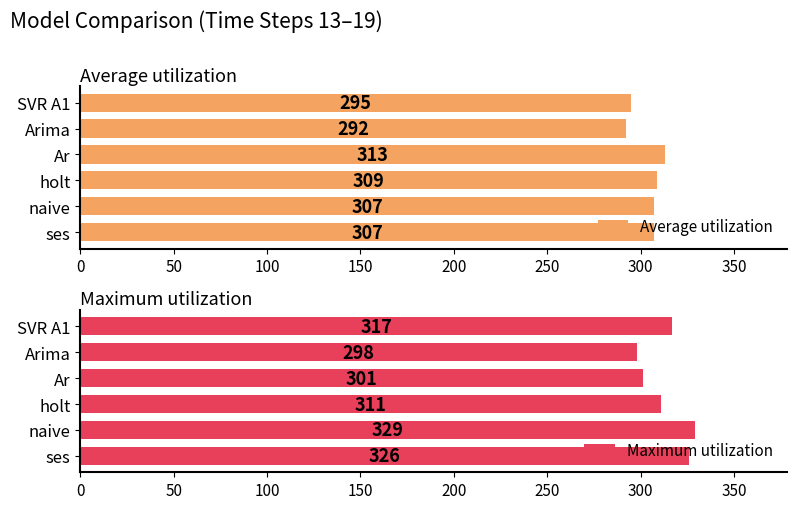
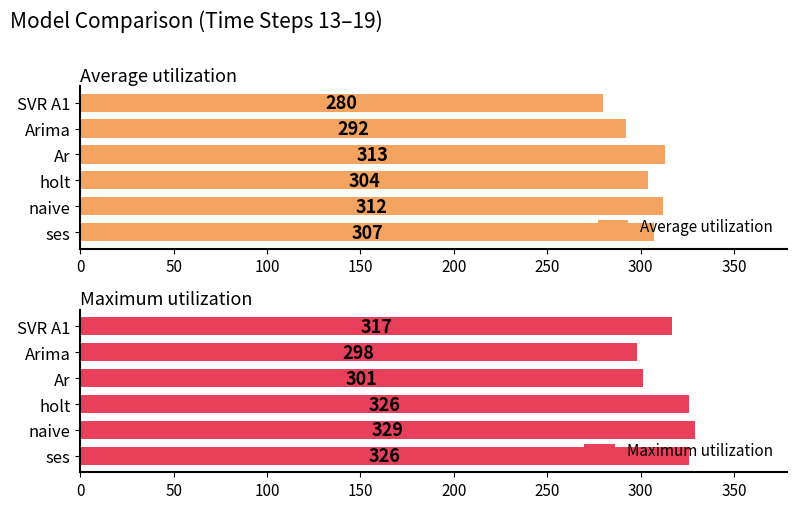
  {
    "Average utilization": {
-     "SVR A1": 295,
+     "SVR A1": 280,
      "Arima": 292,
      "Ar": 313,
-     "holt": 309,
-     "naive": 307,
+     "holt": 304,
+     "naive": 312,
      "ses": 307
    },
    "Maximum utilization": {
      "SVR A1": 317,
      "Arima": 298,
      "Ar": 301,
-     "holt": 311,
+     "holt": 326,
      "naive": 329,
      "ses": 326
    }
  }
